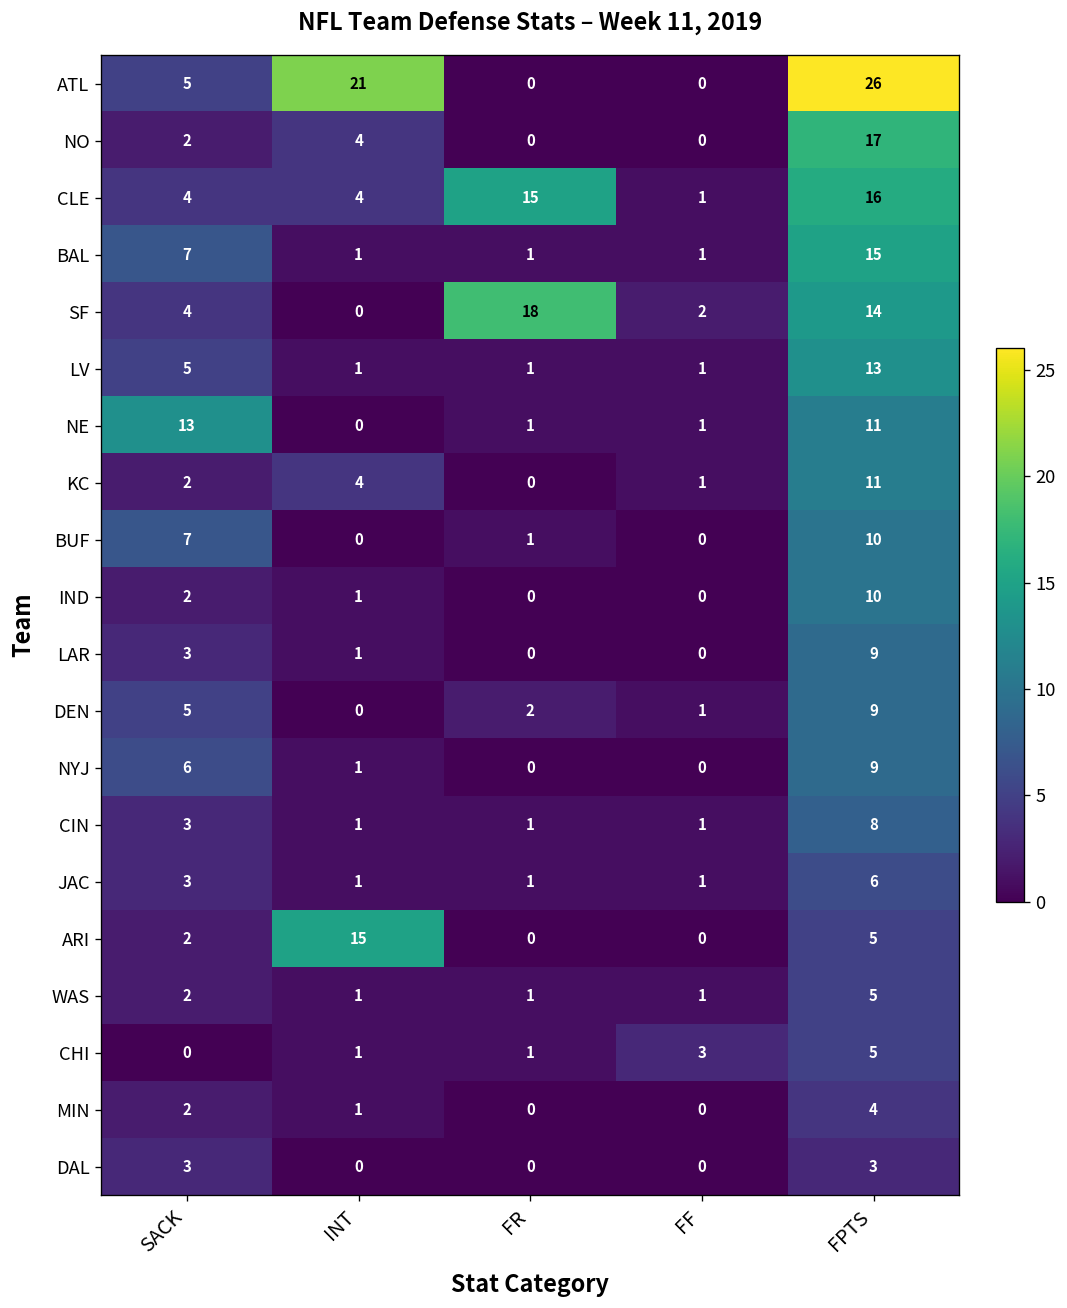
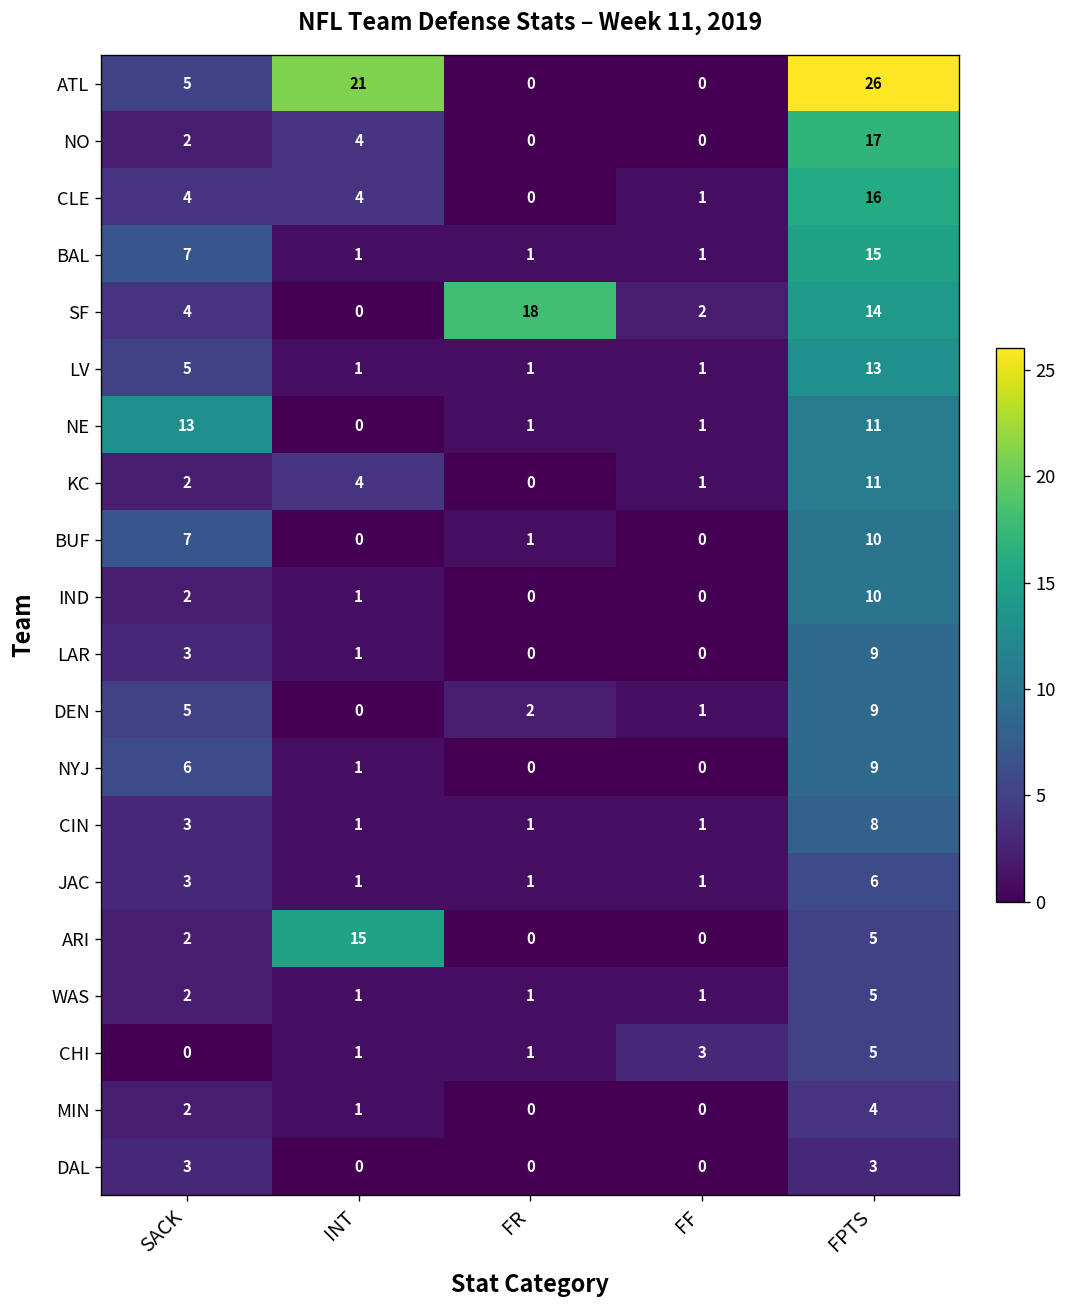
  {
    "ATL": {
      "SACK": 5,
      "INT": 21,
      "FR": 0,
      "FF": 0,
      "FPTS": 26
    },
    "NO": {
      "SACK": 2,
      "INT": 4,
      "FR": 0,
      "FF": 0,
      "FPTS": 17
    },
    "CLE": {
      "SACK": 4,
      "INT": 4,
-     "FR": 15,
+     "FR": 0,
      "FF": 1,
      "FPTS": 16
    },
    "BAL": {
      "SACK": 7,
      "INT": 1,
      "FR": 1,
      "FF": 1,
      "FPTS": 15
    },
    "SF": {
      "SACK": 4,
      "INT": 0,
      "FR": 18,
      "FF": 2,
      "FPTS": 14
    },
    "LV": {
      "SACK": 5,
      "INT": 1,
      "FR": 1,
      "FF": 1,
      "FPTS": 13
    },
    "NE": {
      "SACK": 13,
      "INT": 0,
      "FR": 1,
      "FF": 1,
      "FPTS": 11
    },
    "KC": {
      "SACK": 2,
      "INT": 4,
      "FR": 0,
      "FF": 1,
      "FPTS": 11
    },
    "BUF": {
      "SACK": 7,
      "INT": 0,
      "FR": 1,
      "FF": 0,
      "FPTS": 10
    },
    "IND": {
      "SACK": 2,
      "INT": 1,
      "FR": 0,
      "FF": 0,
      "FPTS": 10
    },
    "LAR": {
      "SACK": 3,
      "INT": 1,
      "FR": 0,
      "FF": 0,
      "FPTS": 9
    },
    "DEN": {
      "SACK": 5,
      "INT": 0,
      "FR": 2,
      "FF": 1,
      "FPTS": 9
    },
    "NYJ": {
      "SACK": 6,
      "INT": 1,
      "FR": 0,
      "FF": 0,
      "FPTS": 9
    },
    "CIN": {
      "SACK": 3,
      "INT": 1,
      "FR": 1,
      "FF": 1,
      "FPTS": 8
    },
    "JAC": {
      "SACK": 3,
      "INT": 1,
      "FR": 1,
      "FF": 1,
      "FPTS": 6
    },
    "ARI": {
      "SACK": 2,
      "INT": 15,
      "FR": 0,
      "FF": 0,
      "FPTS": 5
    },
    "WAS": {
      "SACK": 2,
      "INT": 1,
      "FR": 1,
      "FF": 1,
      "FPTS": 5
    },
    "CHI": {
      "SACK": 0,
      "INT": 1,
      "FR": 1,
      "FF": 3,
      "FPTS": 5
    },
    "MIN": {
      "SACK": 2,
      "INT": 1,
      "FR": 0,
      "FF": 0,
      "FPTS": 4
    },
    "DAL": {
      "SACK": 3,
      "INT": 0,
      "FR": 0,
      "FF": 0,
      "FPTS": 3
    }
  }
